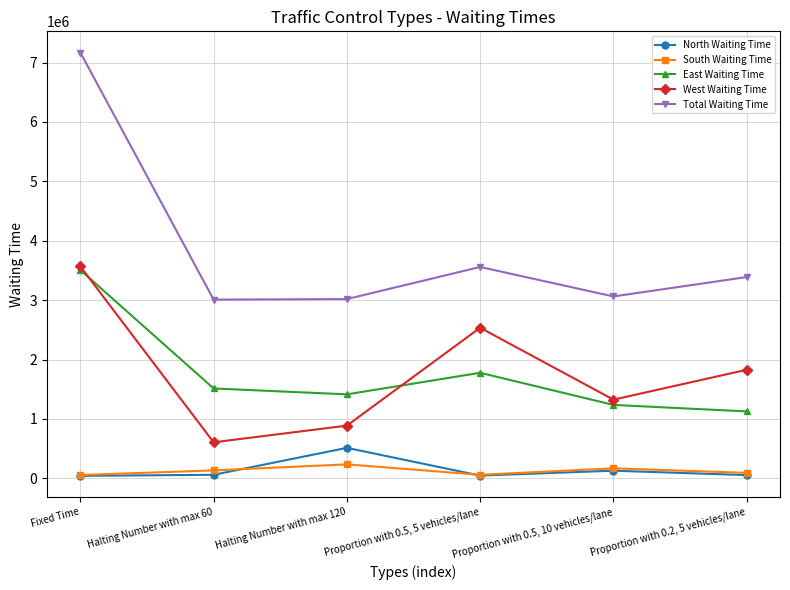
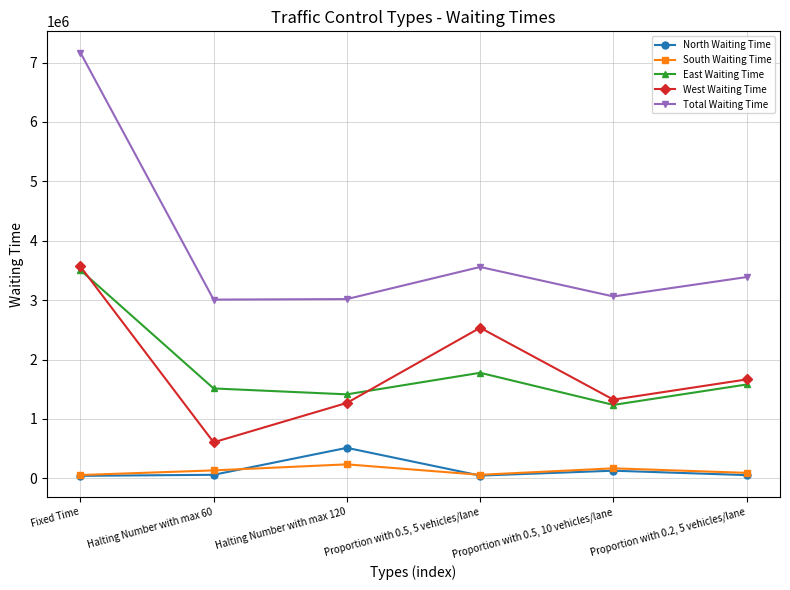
  {
    "North Waiting Time": {
      "Halting Number with max 60": 100000,
      "Halting Number with max 120": 500000
    },
    "South Waiting Time": {
      "Halting Number with max 60": 100000,
      "Halting Number with max 120": 200000
    },
    "East Waiting Time": {
      "Fixed Time": 3500000,
      "Halting Number with max 60": 1500000,
      "Halting Number with max 120": 1400000,
      "Proportion with 0.5, 5 vehicles/lane": 1800000,
      "Proportion with 0.5, 10 vehicles/lane": 1200000,
-     "Proportion with 0.2, 5 vehicles/lane": 1100000
+     "Proportion with 0.2, 5 vehicles/lane": 1600000
    },
    "West Waiting Time": {
      "Fixed Time": 3600000,
      "Halting Number with max 60": 600000,
-     "Halting Number with max 120": 900000,
+     "Halting Number with max 120": 1300000,
      "Proportion with 0.5, 5 vehicles/lane": 2500000,
      "Proportion with 0.5, 10 vehicles/lane": 1300000,
-     "Proportion with 0.2, 5 vehicles/lane": 1800000
+     "Proportion with 0.2, 5 vehicles/lane": 1700000
    },
    "Total Waiting Time": {
      "Fixed Time": 7200000,
      "Halting Number with max 60": 3000000,
      "Halting Number with max 120": 3000000,
      "Proportion with 0.5, 5 vehicles/lane": 3600000,
      "Proportion with 0.5, 10 vehicles/lane": 3100000,
      "Proportion with 0.2, 5 vehicles/lane": 3400000
    }
  }
